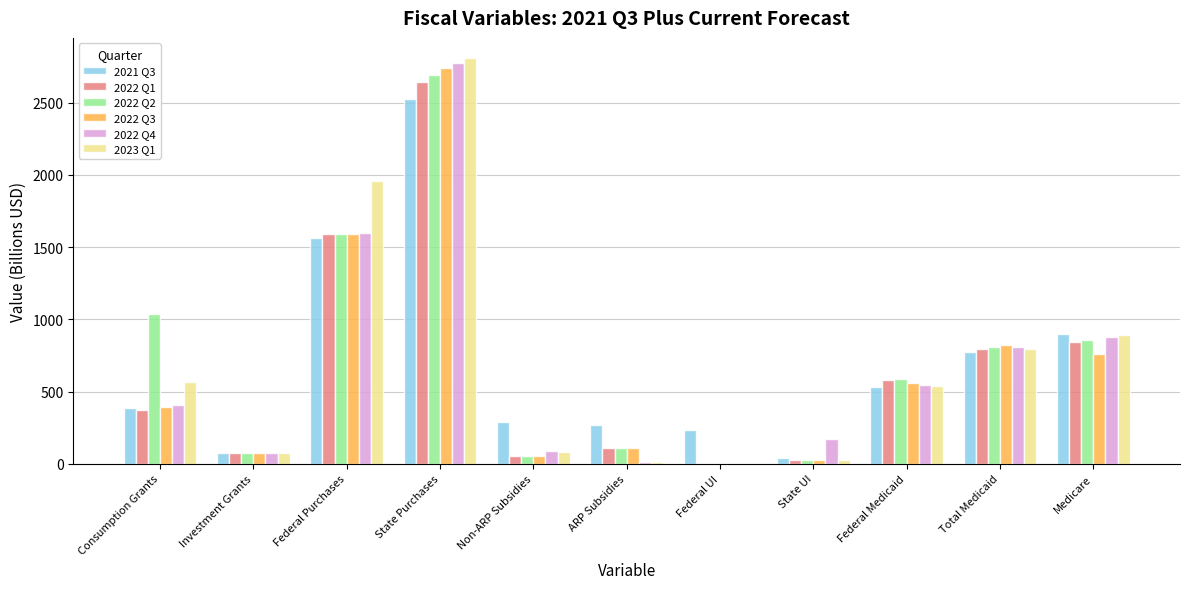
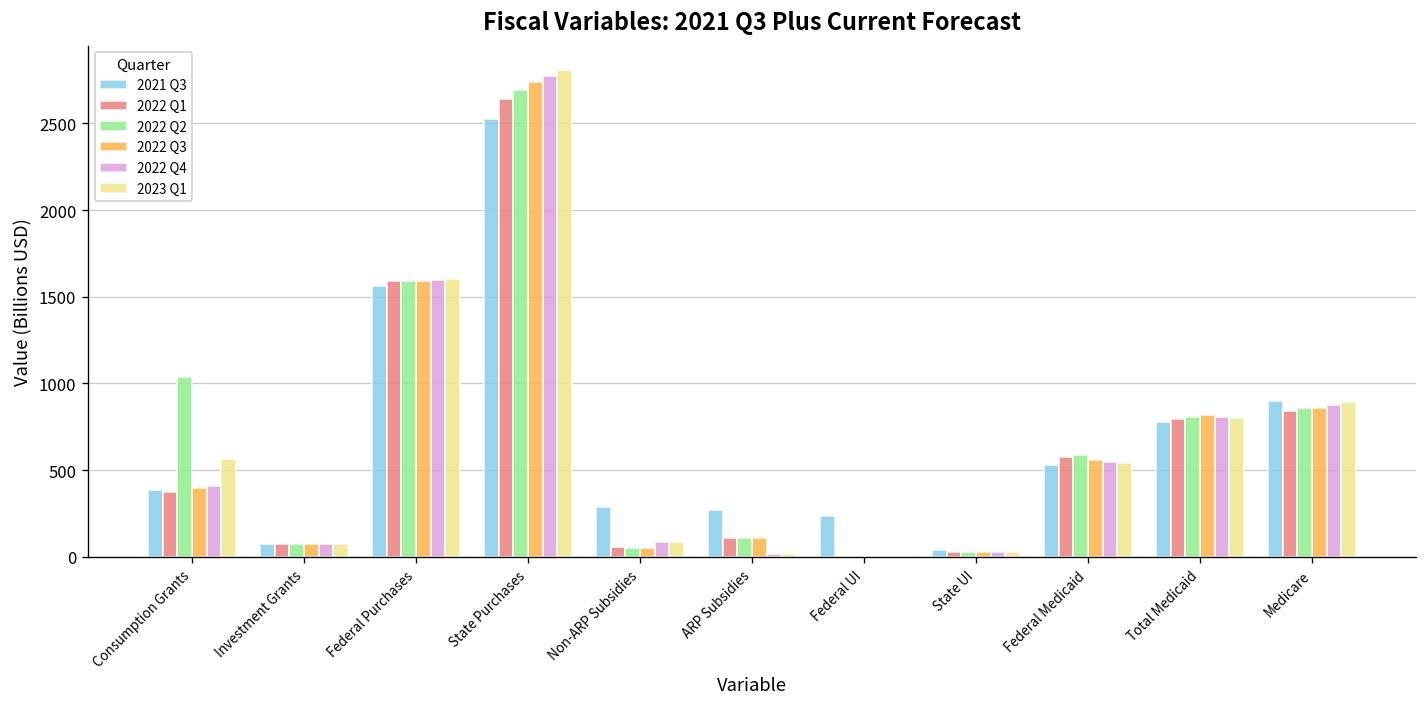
  {
    "2021 Q3": {
      "Consumption Grants": 380,
      "Investment Grants": 70,
      "Federal Purchases": 1560,
      "State Purchases": 2520,
      "Non-ARP Subsidies": 290,
      "ARP Subsidies": 270,
      "Federal UI": 240,
      "State UI": 40,
      "Federal Medicaid": 530,
      "Total Medicaid": 780,
      "Medicare": 900
    },
    "2022 Q1": {
      "Consumption Grants": 370,
      "Investment Grants": 80,
      "Federal Purchases": 1590,
      "State Purchases": 2640,
      "Non-ARP Subsidies": 60,
      "ARP Subsidies": 110,
      "Federal UI": 0,
      "State UI": 30,
      "Federal Medicaid": 580,
      "Total Medicaid": 800,
      "Medicare": 840
    },
    "2022 Q2": {
      "Consumption Grants": 1040,
      "Investment Grants": 80,
      "Federal Purchases": 1590,
      "State Purchases": 2690,
      "Non-ARP Subsidies": 50,
      "ARP Subsidies": 110,
      "Federal UI": 0,
      "State UI": 30,
      "Federal Medicaid": 590,
      "Total Medicaid": 810,
      "Medicare": 860
    },
    "2022 Q3": {
      "Consumption Grants": 400,
      "Investment Grants": 80,
      "Federal Purchases": 1590,
      "State Purchases": 2740,
      "Non-ARP Subsidies": 50,
      "ARP Subsidies": 110,
      "Federal UI": 0,
      "State UI": 30,
      "Federal Medicaid": 560,
      "Total Medicaid": 820,
-     "Medicare": 760
+     "Medicare": 860
    },
    "2022 Q4": {
      "Consumption Grants": 410,
      "Investment Grants": 80,
      "Federal Purchases": 1600,
      "State Purchases": 2770,
      "Non-ARP Subsidies": 90,
      "Federal UI": 0,
-     "State UI": 170,
+     "State UI": 30,
      "Federal Medicaid": 550,
      "Total Medicaid": 810,
      "Medicare": 870
    },
    "2023 Q1": {
      "Consumption Grants": 560,
      "Investment Grants": 80,
-     "Federal Purchases": 1960,
+     "Federal Purchases": 1600,
      "State Purchases": 2810,
      "Non-ARP Subsidies": 80,
      "Federal UI": 0,
      "State UI": 30,
      "Federal Medicaid": 540,
      "Total Medicaid": 800,
      "Medicare": 890
    }
  }
